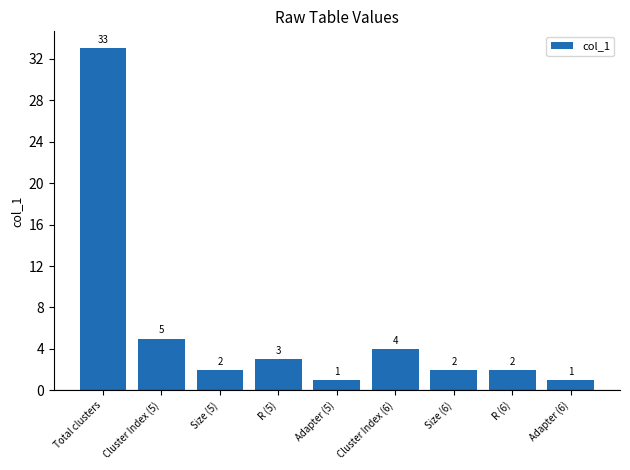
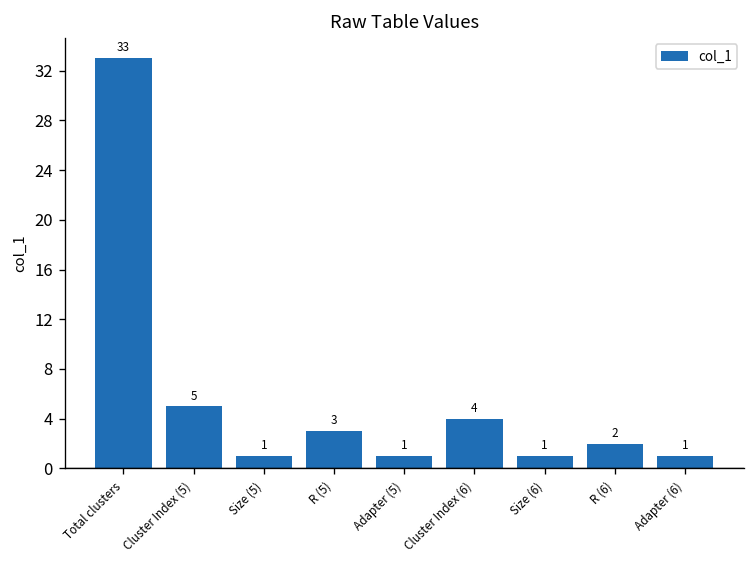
  {
    "Total clusters": 33,
    "Cluster Index (5)": 5,
-   "Size (5)": 2,
+   "Size (5)": 1,
    "R (5)": 3,
    "Adapter (5)": 1,
    "Cluster Index (6)": 4,
-   "Size (6)": 2,
+   "Size (6)": 1,
    "R (6)": 2,
    "Adapter (6)": 1
  }
